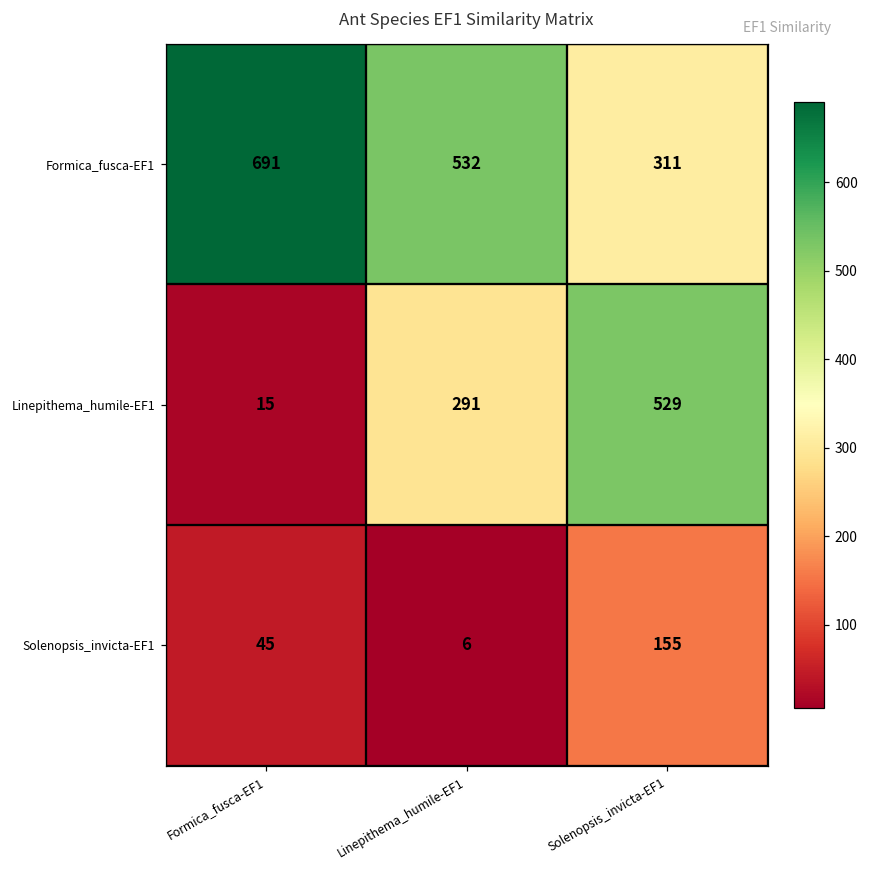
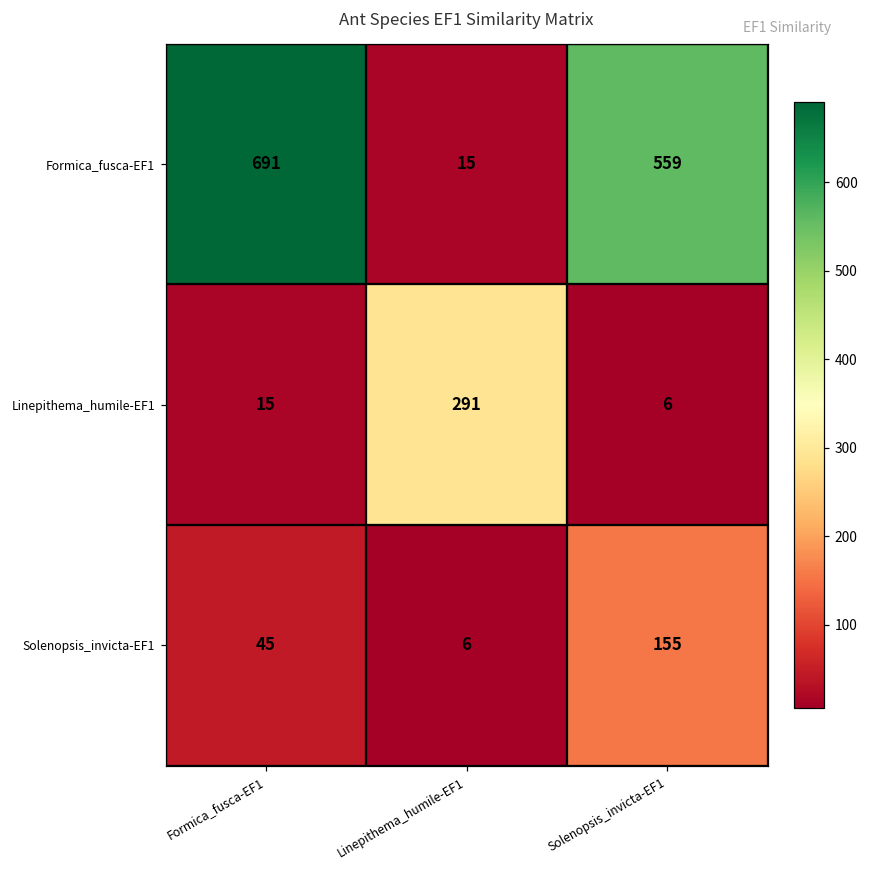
  {
    "Formica_fusca-EF1": {
      "Formica_fusca-EF1": 691,
-     "Linepithema_humile-EF1": 532,
-     "Solenopsis_invicta-EF1": 311
+     "Linepithema_humile-EF1": 15,
+     "Solenopsis_invicta-EF1": 559
    },
    "Linepithema_humile-EF1": {
      "Formica_fusca-EF1": 15,
      "Linepithema_humile-EF1": 291,
-     "Solenopsis_invicta-EF1": 529
+     "Solenopsis_invicta-EF1": 6
    },
    "Solenopsis_invicta-EF1": {
      "Formica_fusca-EF1": 45,
      "Linepithema_humile-EF1": 6,
      "Solenopsis_invicta-EF1": 155
    }
  }
